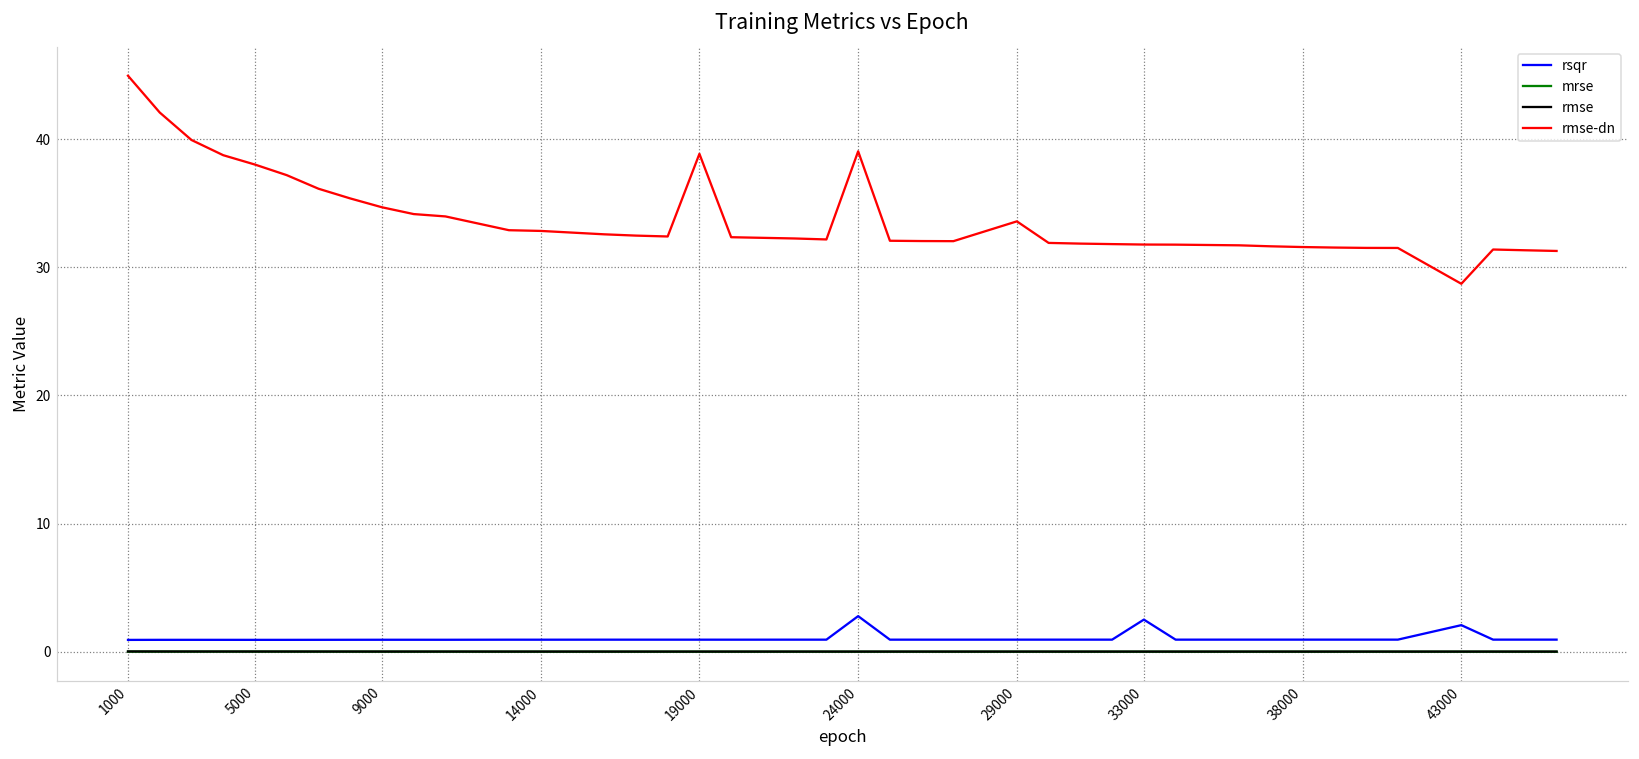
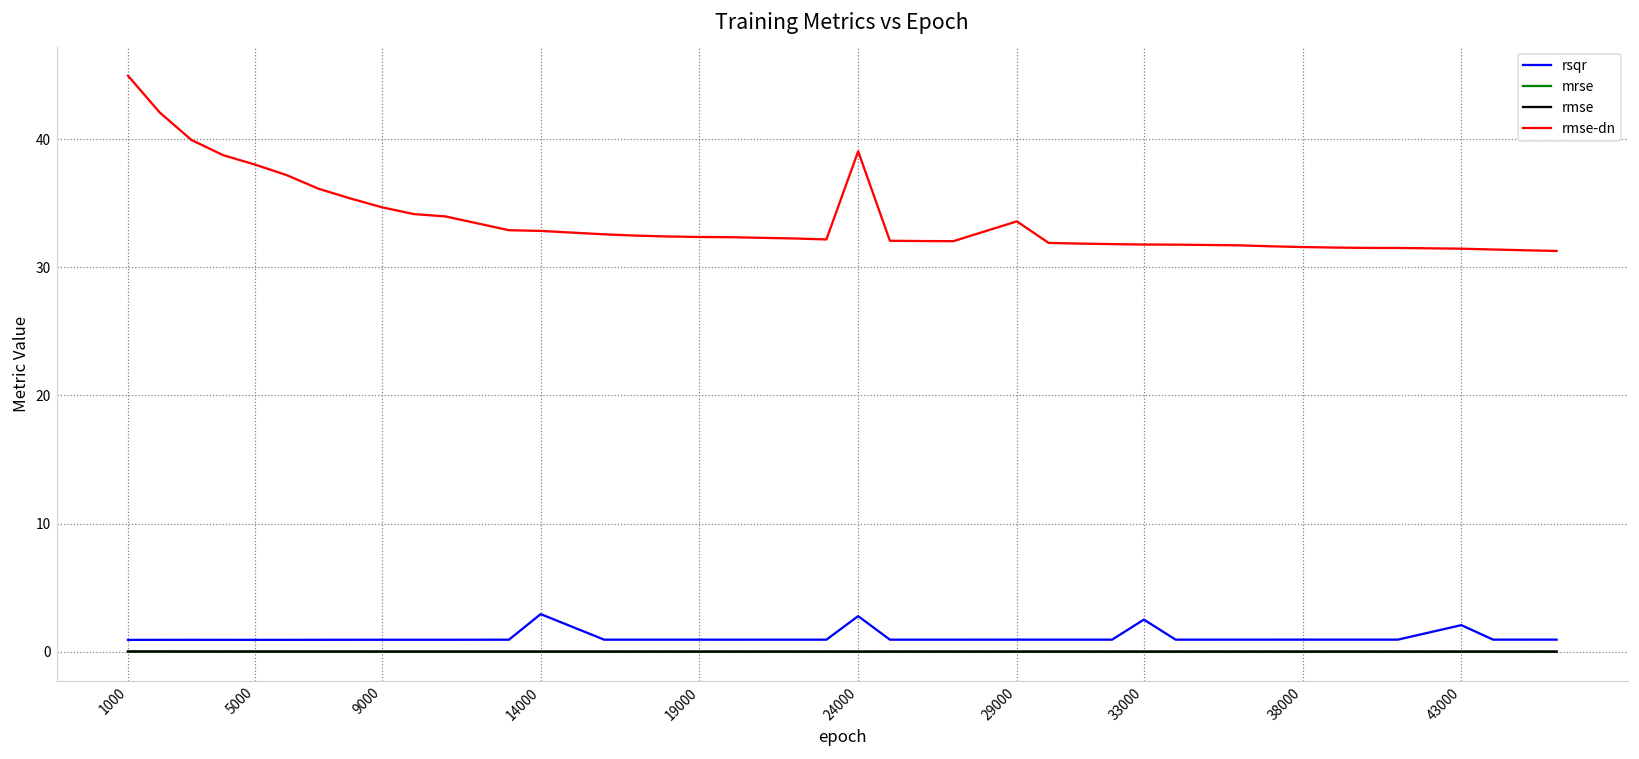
  {
    "rsqr": {
      "1000": 0.9,
      "5000": 0.9,
      "9000": 0.9,
-     "14000": 1.0,
+     "14000": 2.9,
      "19000": 1.0,
      "24000": 2.8,
      "29000": 1.0,
      "33000": 2.5,
      "38000": 1.0,
      "43000": 2.1
    },
    "rmse": {
      "1000": 0.0,
      "5000": 0.0,
      "9000": 0.0,
      "14000": 0.0,
      "19000": 0.0,
      "24000": 0.0,
      "29000": 0.0,
      "33000": 0.0,
      "38000": 0.0,
      "43000": 0.0
    },
    "rmse-dn": {
      "1000": 44.9,
      "5000": 38.0,
      "9000": 34.7,
      "14000": 32.8,
-     "19000": 38.8,
+     "19000": 32.4,
      "24000": 39.0,
      "29000": 33.6,
      "33000": 31.8,
      "38000": 31.6,
-     "43000": 28.7
+     "43000": 31.5
    }
  }
